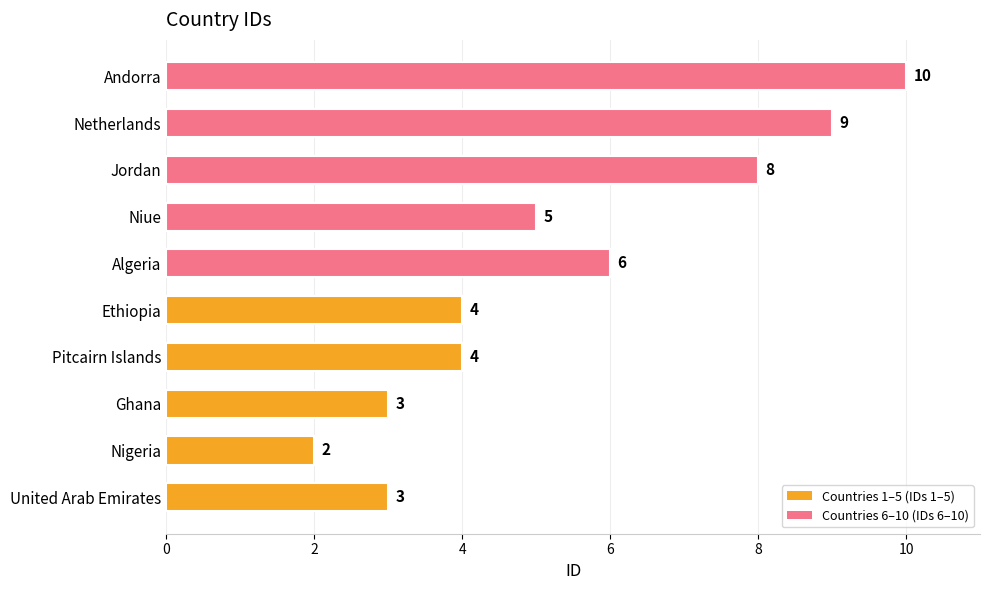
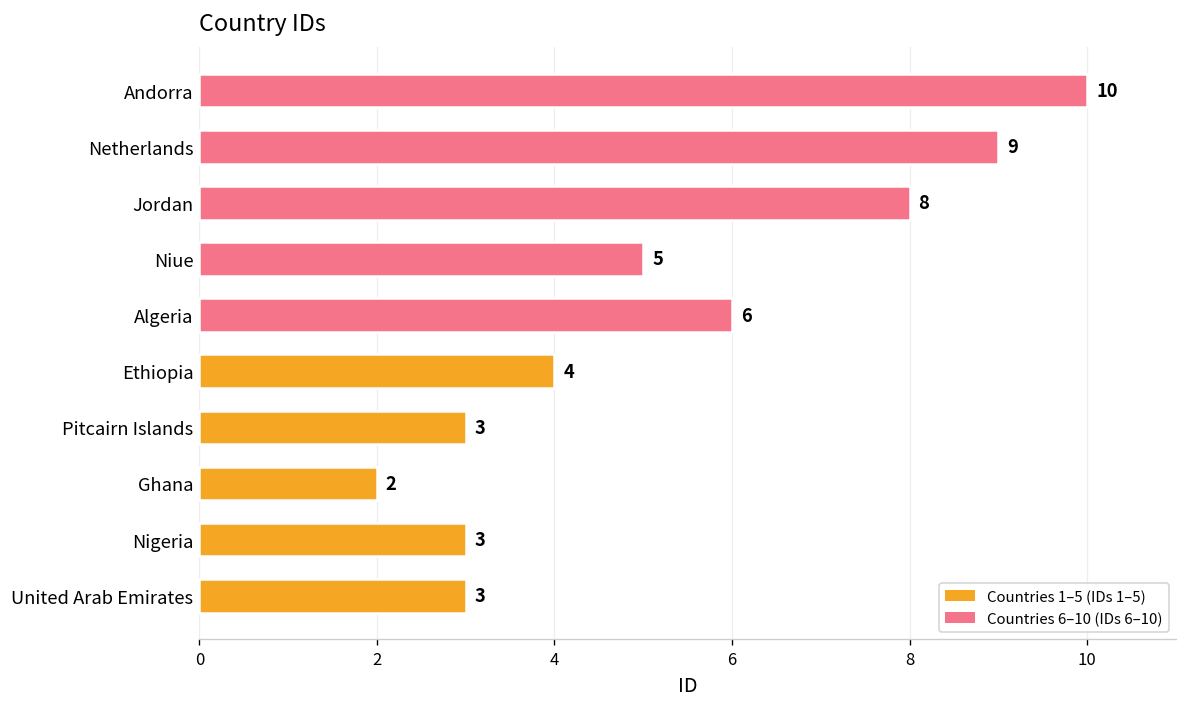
  {
    "Andorra": 10,
    "Netherlands": 9,
    "Jordan": 8,
    "Niue": 5,
    "Algeria": 6,
    "Ethiopia": 4,
-   "Pitcairn Islands": 4,
-   "Ghana": 3,
-   "Nigeria": 2,
+   "Pitcairn Islands": 3,
+   "Ghana": 2,
+   "Nigeria": 3,
    "United Arab Emirates": 3
  }
